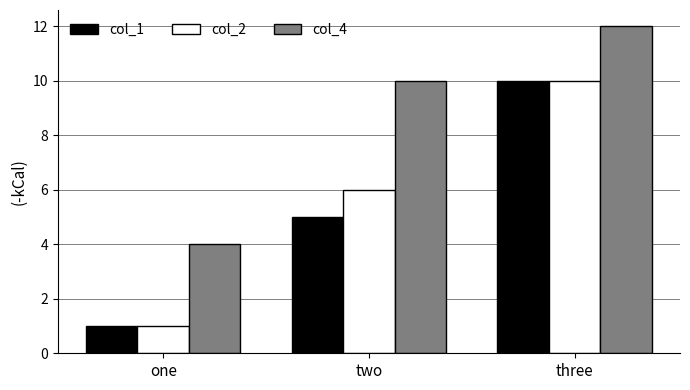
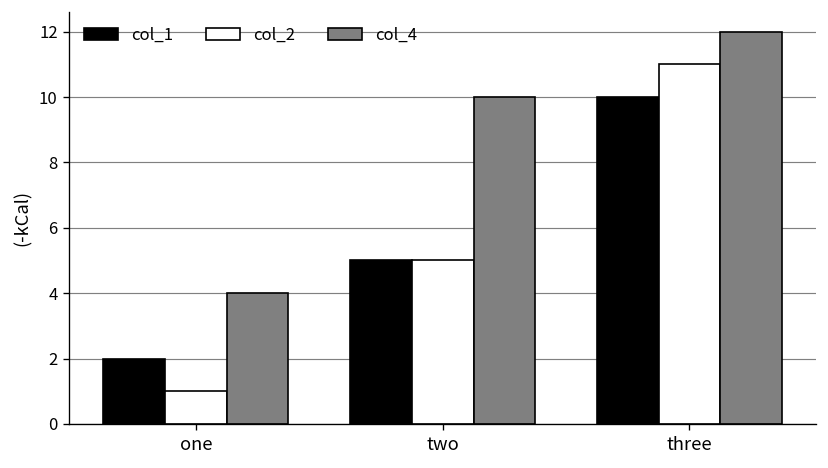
  {
    "col_1": {
-     "one": 1,
+     "one": 2,
      "two": 5,
      "three": 10
    },
    "col_2": {
      "one": 1,
-     "two": 6,
-     "three": 10
+     "two": 5,
+     "three": 11
    },
    "col_4": {
      "one": 4,
      "two": 10,
      "three": 12
    }
  }
